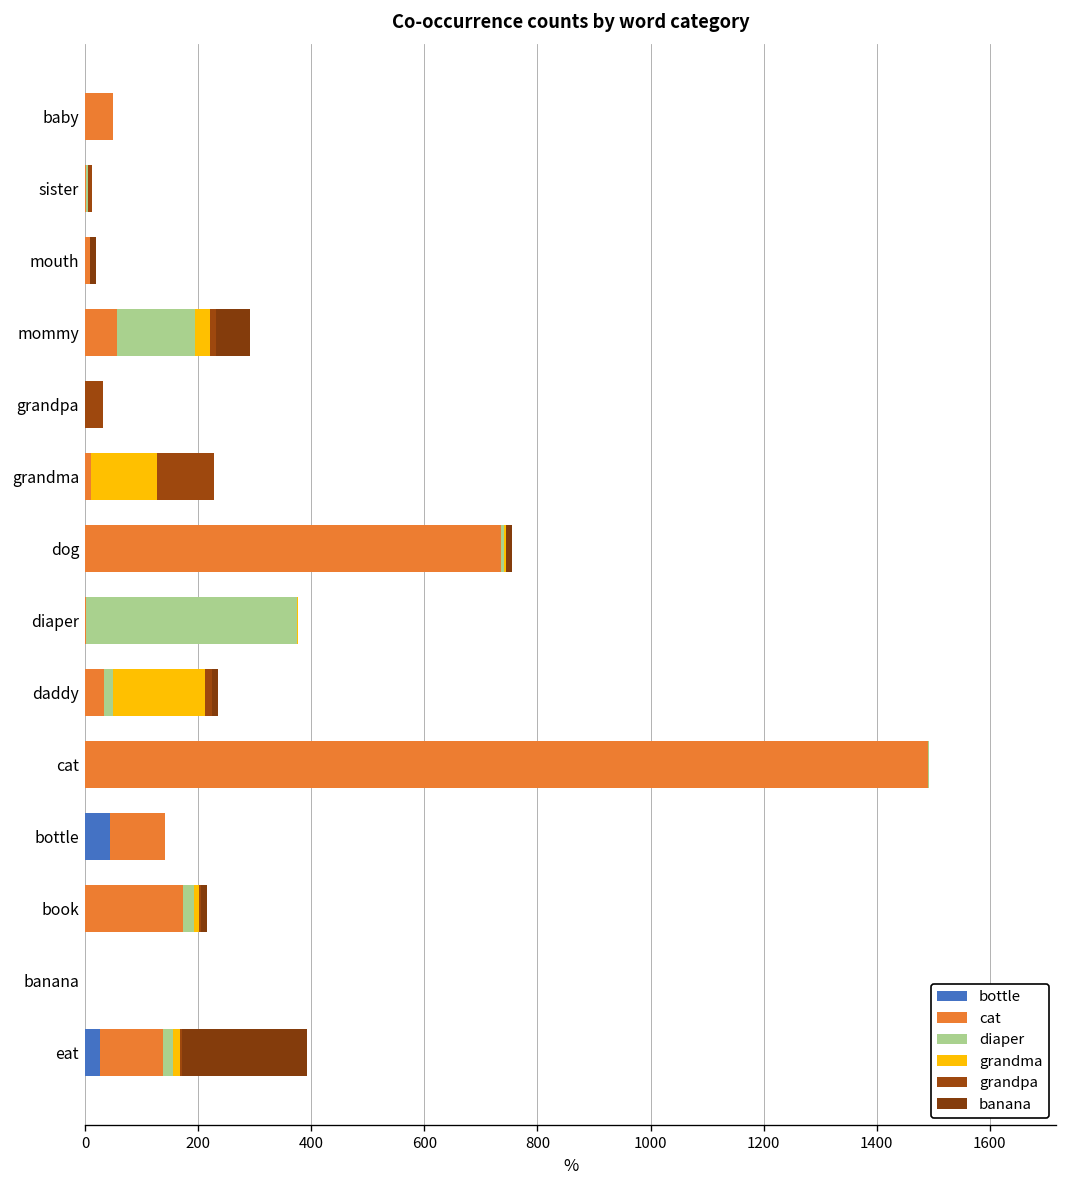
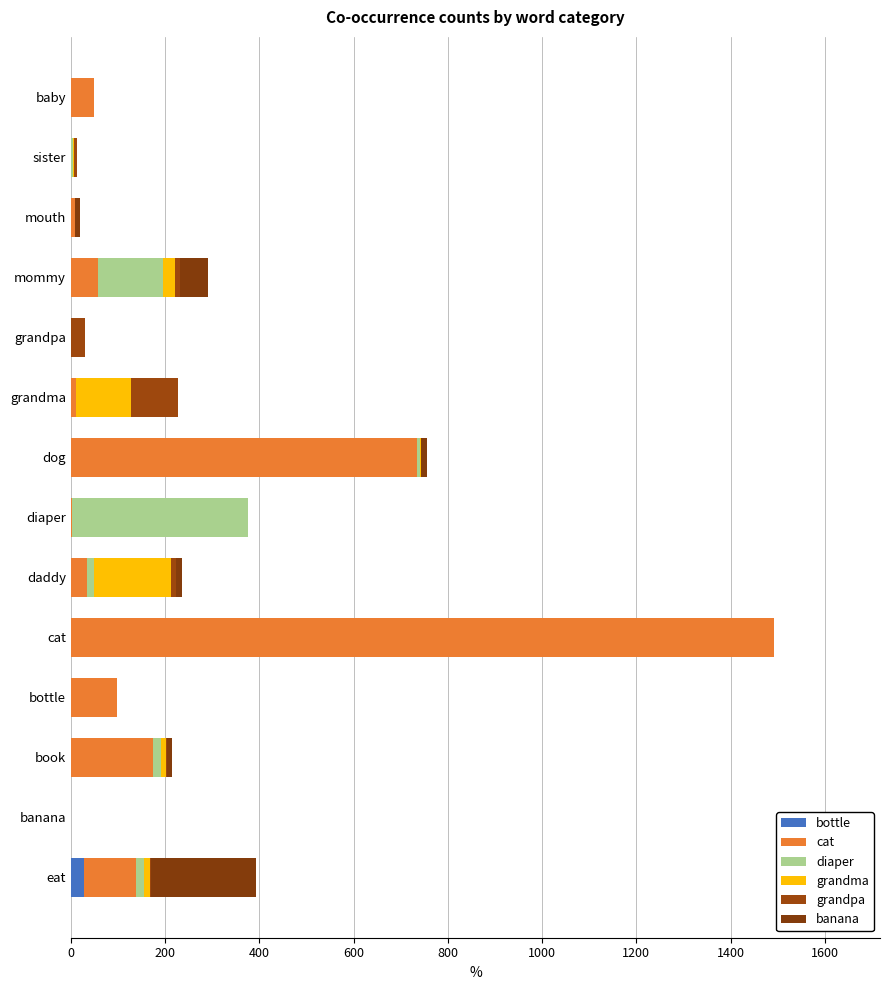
  {
    "bottle": {
      "baby": 0,
      "sister": 0,
      "mouth": 0,
      "mommy": 0,
      "grandpa": 0,
      "grandma": 0,
      "dog": 0,
      "diaper": 0,
      "daddy": 0,
      "cat": 0,
-     "bottle": 40,
+     "bottle": 0,
      "book": 0,
      "banana": 0,
      "eat": 30
    },
    "diaper": {
      "baby": 0,
      "mouth": 0,
      "mommy": 140,
      "grandpa": 0,
      "grandma": 0,
      "diaper": 370,
      "daddy": 20,
      "bottle": 0,
      "book": 20,
      "banana": 0,
      "eat": 20
    },
    "grandma": {
      "baby": 0,
      "mouth": 0,
      "mommy": 30,
      "grandpa": 0,
      "grandma": 120,
      "daddy": 160,
      "cat": 0,
      "bottle": 0,
      "book": 10,
      "banana": 0,
      "eat": 10
    }
  }
